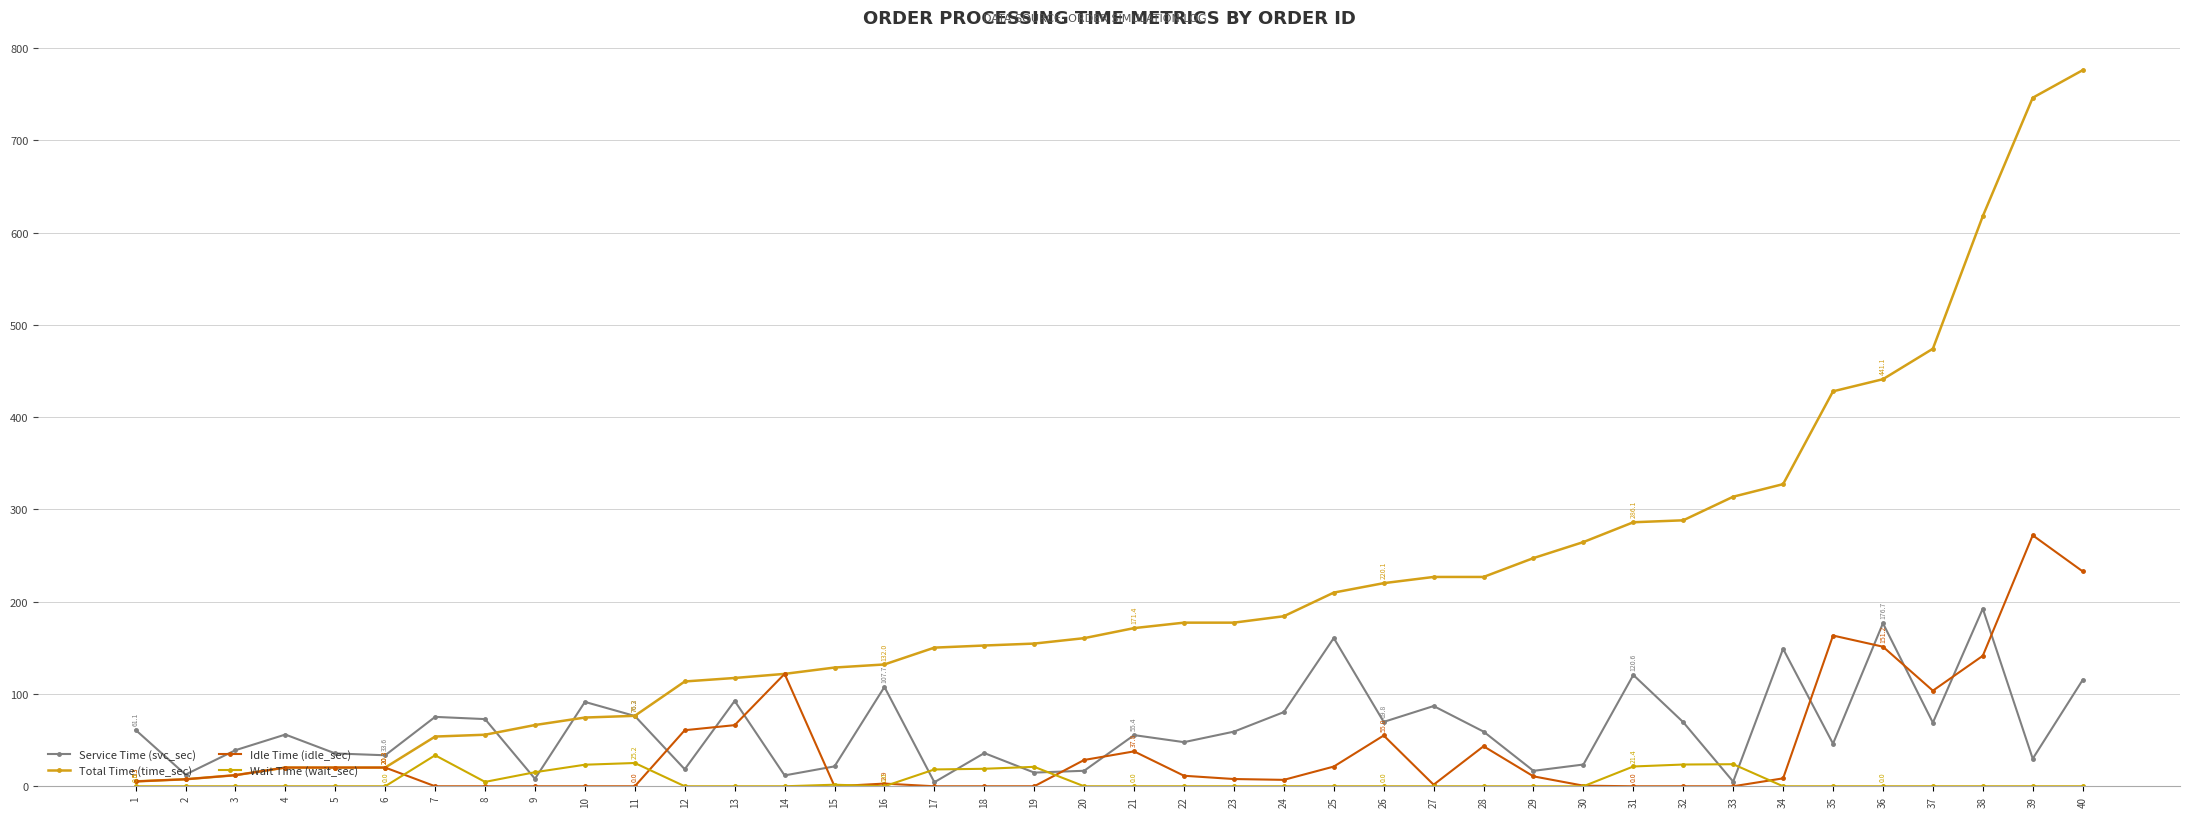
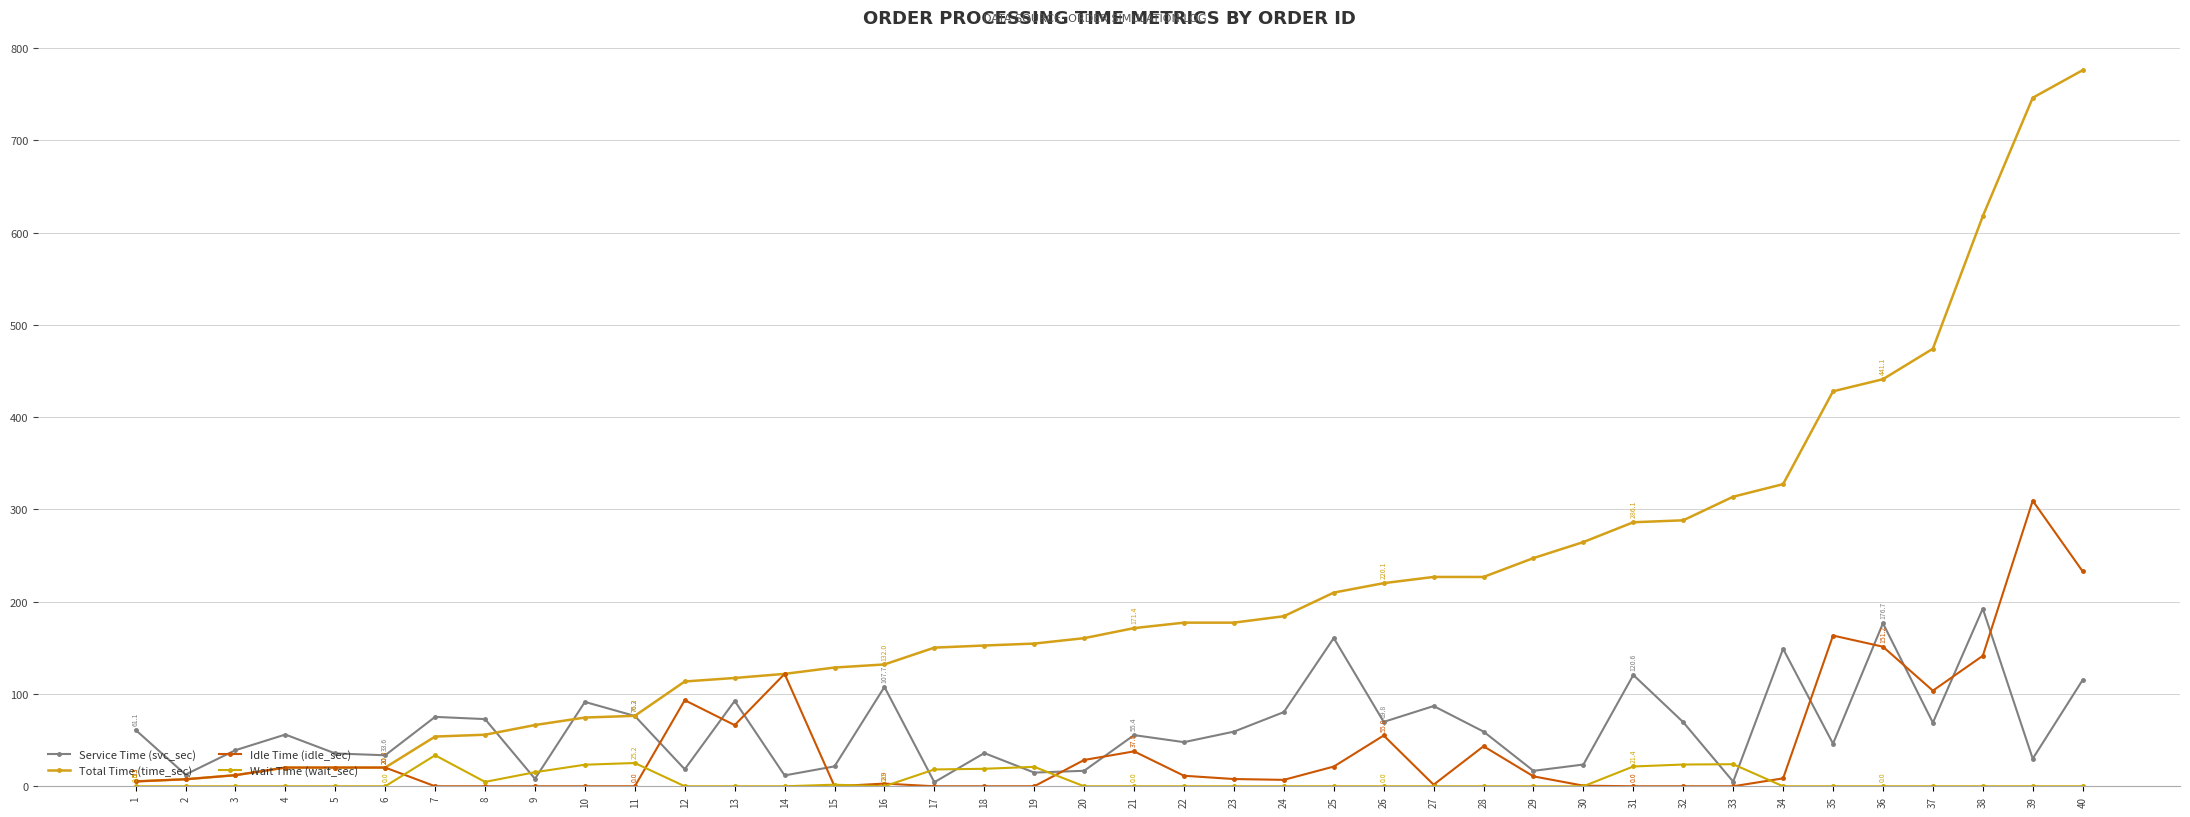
  {
    "Service Time (svc_sec)": {
      "1": 61.1,
      "6": 33.6,
      "21": 55.4,
      "26": 69.8,
      "31": 120.6,
      "36": 176.7
    },
    "Idle Time (idle_sec)": {
      "7": 0,
      "8": 0,
      "9": 0,
      "10": 0,
-     "12": 60,
+     "12": 90,
      "13": 70,
      "17": 0,
      "18": 0,
      "19": 0,
      "20": 30,
      "22": 10,
      "23": 10,
      "24": 10,
      "25": 20,
      "28": 40,
      "29": 10,
      "32": 0,
      "33": 0,
      "34": 10,
      "35": 160,
      "37": 100,
      "38": 140,
-     "39": 270,
+     "39": 310,
      "40": 230
    }
  }
